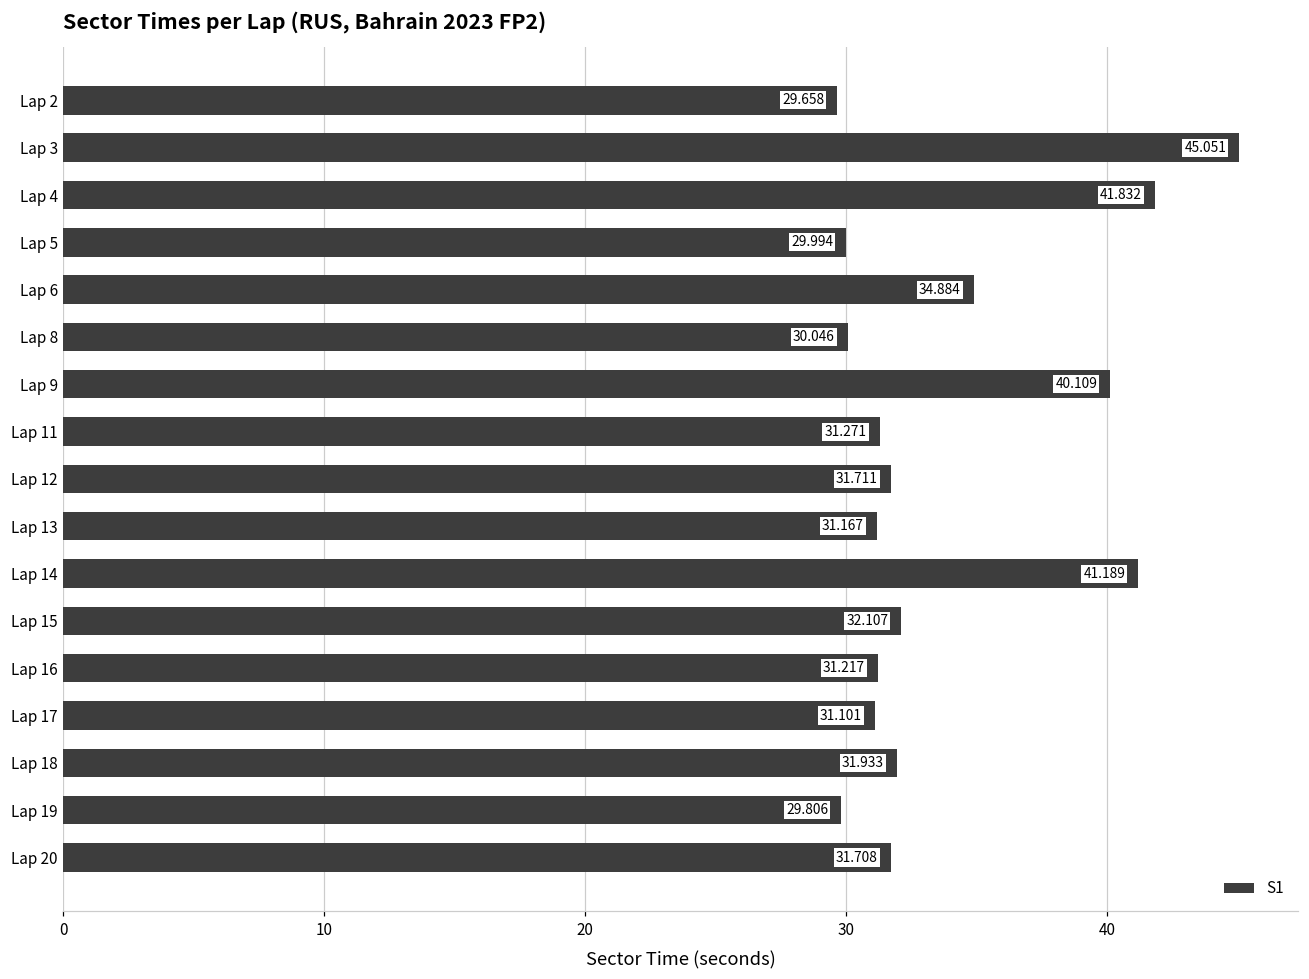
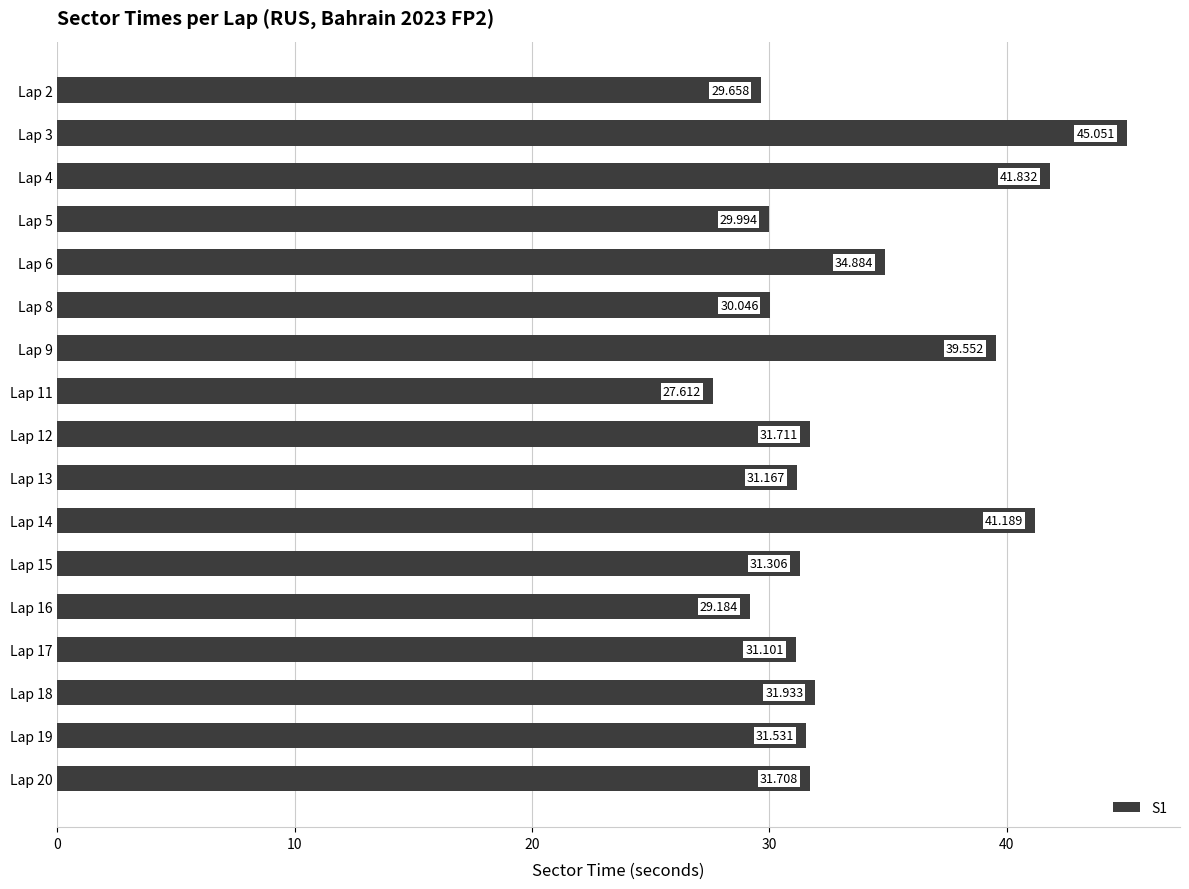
  {
-   "Lap 9": 40.109,
-   "Lap 11": 31.271,
-   "Lap 15": 32.107,
-   "Lap 16": 31.217,
-   "Lap 19": 29.806
+   "Lap 9": 39.552,
+   "Lap 11": 27.612,
+   "Lap 15": 31.306,
+   "Lap 16": 29.184,
+   "Lap 19": 31.531
  }
